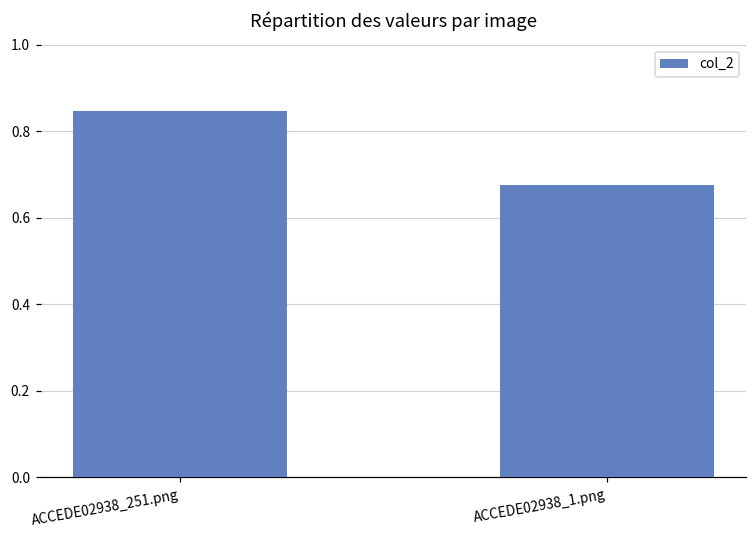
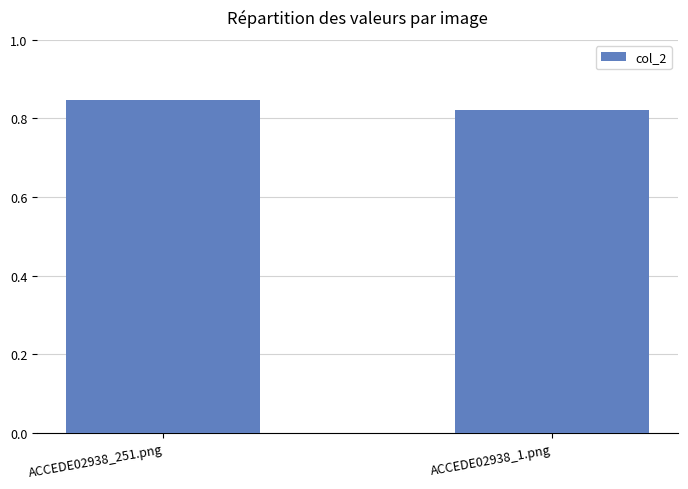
  {
    "ACCEDE02938_251.png": 0.85,
-   "ACCEDE02938_1.png": 0.68
+   "ACCEDE02938_1.png": 0.82
  }
